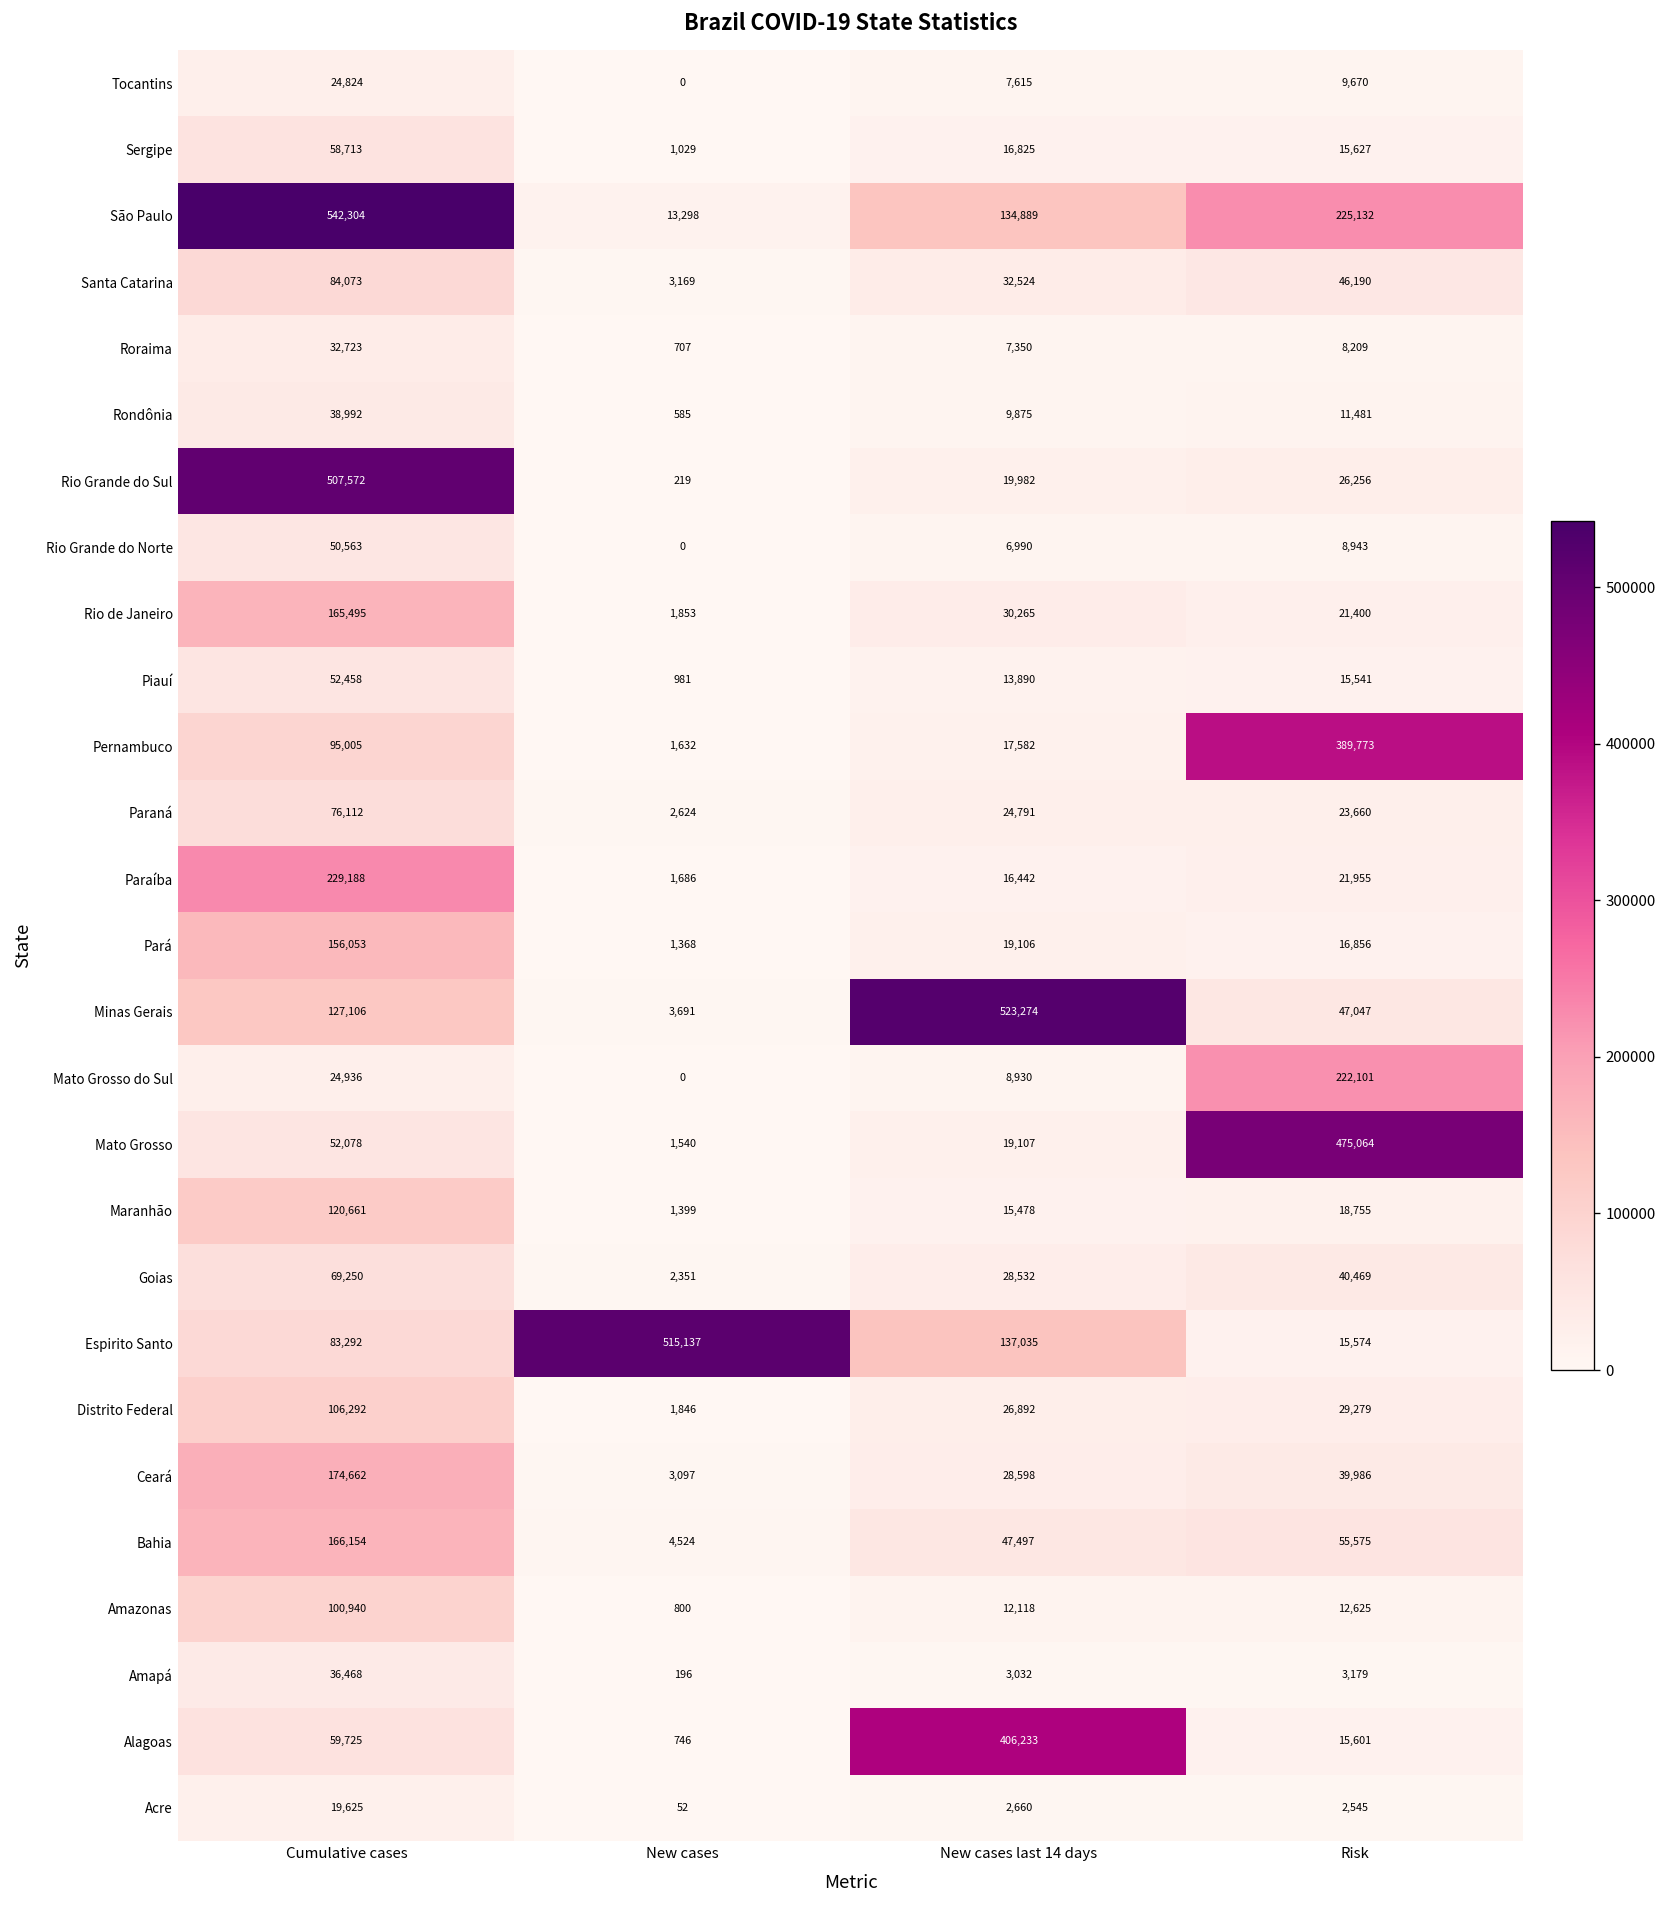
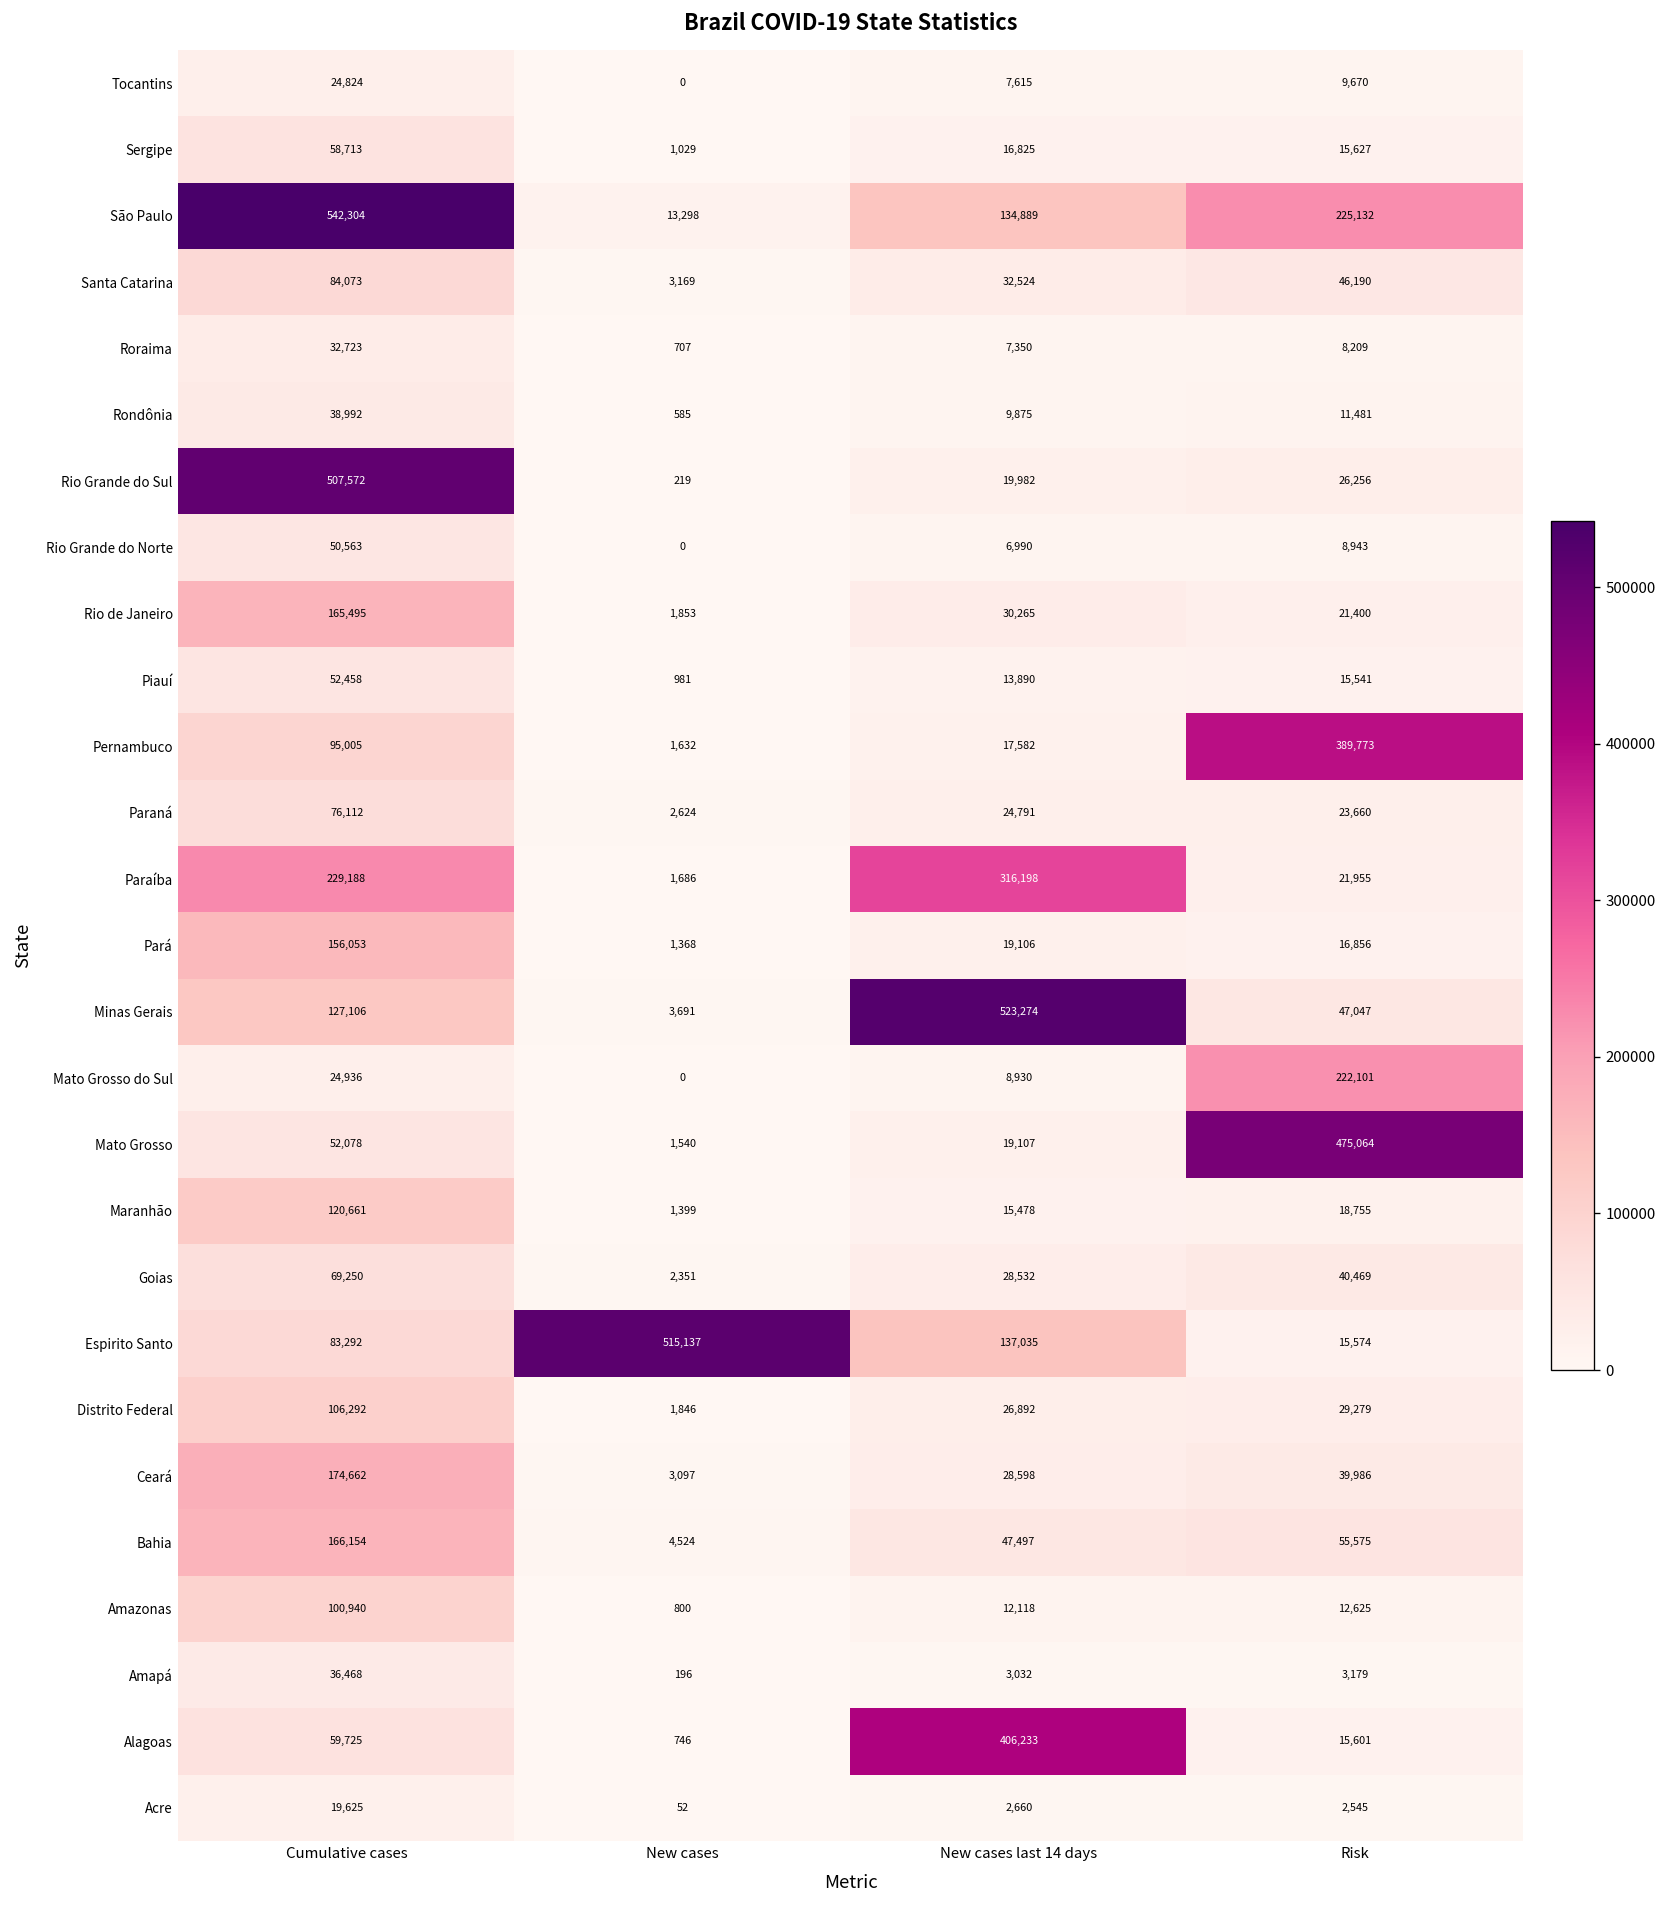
  {
    "Tocantins": {
      "Cumulative cases": "24,824",
      "New cases": "0",
      "New cases last 14 days": "7,615",
      "Risk": "9,670"
    },
    "Sergipe": {
      "Cumulative cases": "58,713",
      "New cases": "1,029",
      "New cases last 14 days": "16,825",
      "Risk": "15,627"
    },
    "São Paulo": {
      "Cumulative cases": "542,304",
      "New cases": "13,298",
      "New cases last 14 days": "134,889",
      "Risk": "225,132"
    },
    "Santa Catarina": {
      "Cumulative cases": "84,073",
      "New cases": "3,169",
      "New cases last 14 days": "32,524",
      "Risk": "46,190"
    },
    "Roraima": {
      "Cumulative cases": "32,723",
      "New cases": "707",
      "New cases last 14 days": "7,350",
      "Risk": "8,209"
    },
    "Rondônia": {
      "Cumulative cases": "38,992",
      "New cases": "585",
      "New cases last 14 days": "9,875",
      "Risk": "11,481"
    },
    "Rio Grande do Sul": {
      "Cumulative cases": "507,572",
      "New cases": "219",
      "New cases last 14 days": "19,982",
      "Risk": "26,256"
    },
    "Rio Grande do Norte": {
      "Cumulative cases": "50,563",
      "New cases": "0",
      "New cases last 14 days": "6,990",
      "Risk": "8,943"
    },
    "Rio de Janeiro": {
      "Cumulative cases": "165,495",
      "New cases": "1,853",
      "New cases last 14 days": "30,265",
      "Risk": "21,400"
    },
    "Piauí": {
      "Cumulative cases": "52,458",
      "New cases": "981",
      "New cases last 14 days": "13,890",
      "Risk": "15,541"
    },
    "Pernambuco": {
      "Cumulative cases": "95,005",
      "New cases": "1,632",
      "New cases last 14 days": "17,582",
      "Risk": "389,773"
    },
    "Paraná": {
      "Cumulative cases": "76,112",
      "New cases": "2,624",
      "New cases last 14 days": "24,791",
      "Risk": "23,660"
    },
    "Paraíba": {
      "Cumulative cases": "229,188",
      "New cases": "1,686",
-     "New cases last 14 days": "16,442",
+     "New cases last 14 days": "316,198",
      "Risk": "21,955"
    },
    "Pará": {
      "Cumulative cases": "156,053",
      "New cases": "1,368",
      "New cases last 14 days": "19,106",
      "Risk": "16,856"
    },
    "Minas Gerais": {
      "Cumulative cases": "127,106",
      "New cases": "3,691",
      "New cases last 14 days": "523,274",
      "Risk": "47,047"
    },
    "Mato Grosso do Sul": {
      "Cumulative cases": "24,936",
      "New cases": "0",
      "New cases last 14 days": "8,930",
      "Risk": "222,101"
    },
    "Mato Grosso": {
      "Cumulative cases": "52,078",
      "New cases": "1,540",
      "New cases last 14 days": "19,107",
      "Risk": "475,064"
    },
    "Maranhão": {
      "Cumulative cases": "120,661",
      "New cases": "1,399",
      "New cases last 14 days": "15,478",
      "Risk": "18,755"
    },
    "Goias": {
      "Cumulative cases": "69,250",
      "New cases": "2,351",
      "New cases last 14 days": "28,532",
      "Risk": "40,469"
    },
    "Espirito Santo": {
      "Cumulative cases": "83,292",
      "New cases": "515,137",
      "New cases last 14 days": "137,035",
      "Risk": "15,574"
    },
    "Distrito Federal": {
      "Cumulative cases": "106,292",
      "New cases": "1,846",
      "New cases last 14 days": "26,892",
      "Risk": "29,279"
    },
    "Ceará": {
      "Cumulative cases": "174,662",
      "New cases": "3,097",
      "New cases last 14 days": "28,598",
      "Risk": "39,986"
    },
    "Bahia": {
      "Cumulative cases": "166,154",
      "New cases": "4,524",
      "New cases last 14 days": "47,497",
      "Risk": "55,575"
    },
    "Amazonas": {
      "Cumulative cases": "100,940",
      "New cases": "800",
      "New cases last 14 days": "12,118",
      "Risk": "12,625"
    },
    "Amapá": {
      "Cumulative cases": "36,468",
      "New cases": "196",
      "New cases last 14 days": "3,032",
      "Risk": "3,179"
    },
    "Alagoas": {
      "Cumulative cases": "59,725",
      "New cases": "746",
      "New cases last 14 days": "406,233",
      "Risk": "15,601"
    },
    "Acre": {
      "Cumulative cases": "19,625",
      "New cases": "52",
      "New cases last 14 days": "2,660",
      "Risk": "2,545"
    }
  }
